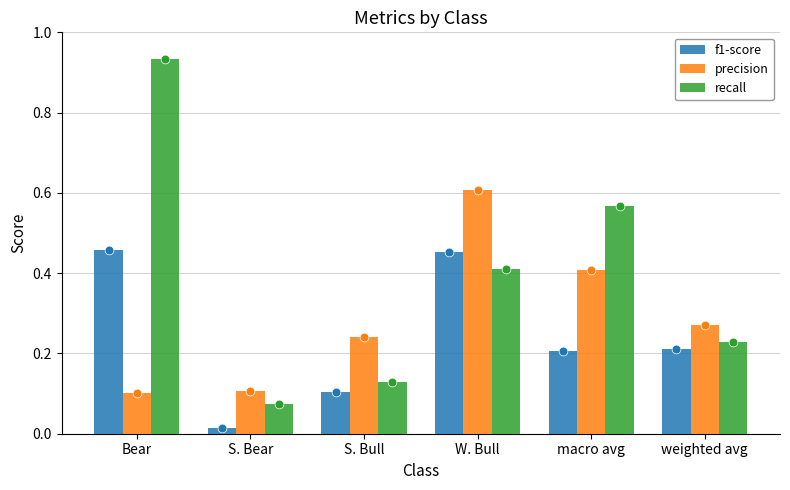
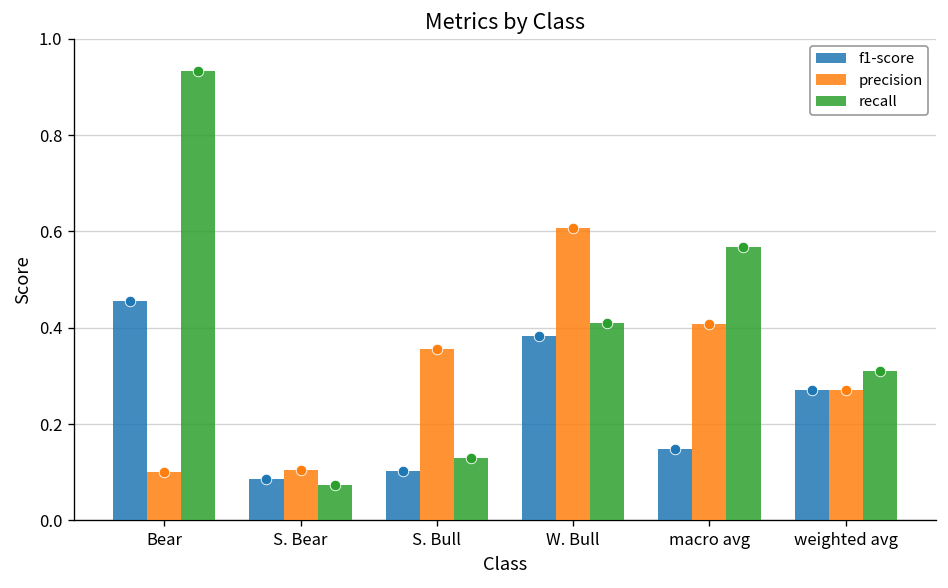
  {
    "f1-score": {
      "Bear": 0.46,
-     "S. Bear": 0.01,
+     "S. Bear": 0.09,
      "S. Bull": 0.10,
-     "W. Bull": 0.45,
-     "macro avg": 0.21,
-     "weighted avg": 0.21
+     "W. Bull": 0.38,
+     "macro avg": 0.15,
+     "weighted avg": 0.27
    },
    "precision": {
      "Bear": 0.10,
      "S. Bear": 0.11,
-     "S. Bull": 0.24,
+     "S. Bull": 0.36,
      "W. Bull": 0.61,
      "macro avg": 0.41,
      "weighted avg": 0.27
    },
    "recall": {
      "Bear": 0.93,
      "S. Bear": 0.07,
      "S. Bull": 0.13,
      "W. Bull": 0.41,
      "macro avg": 0.57,
-     "weighted avg": 0.23
+     "weighted avg": 0.31
    }
  }
